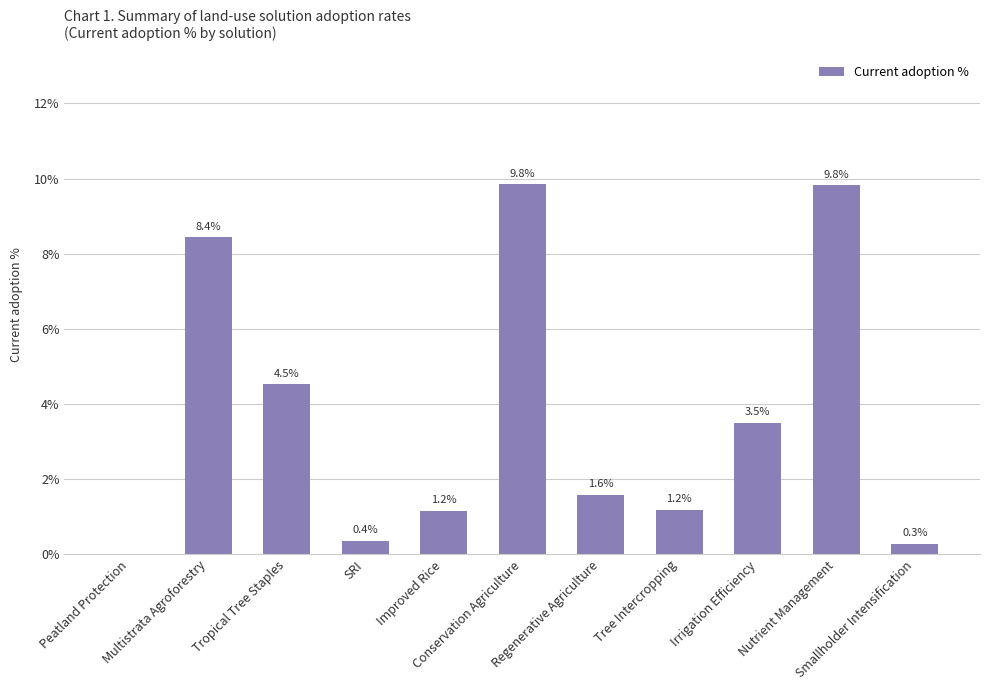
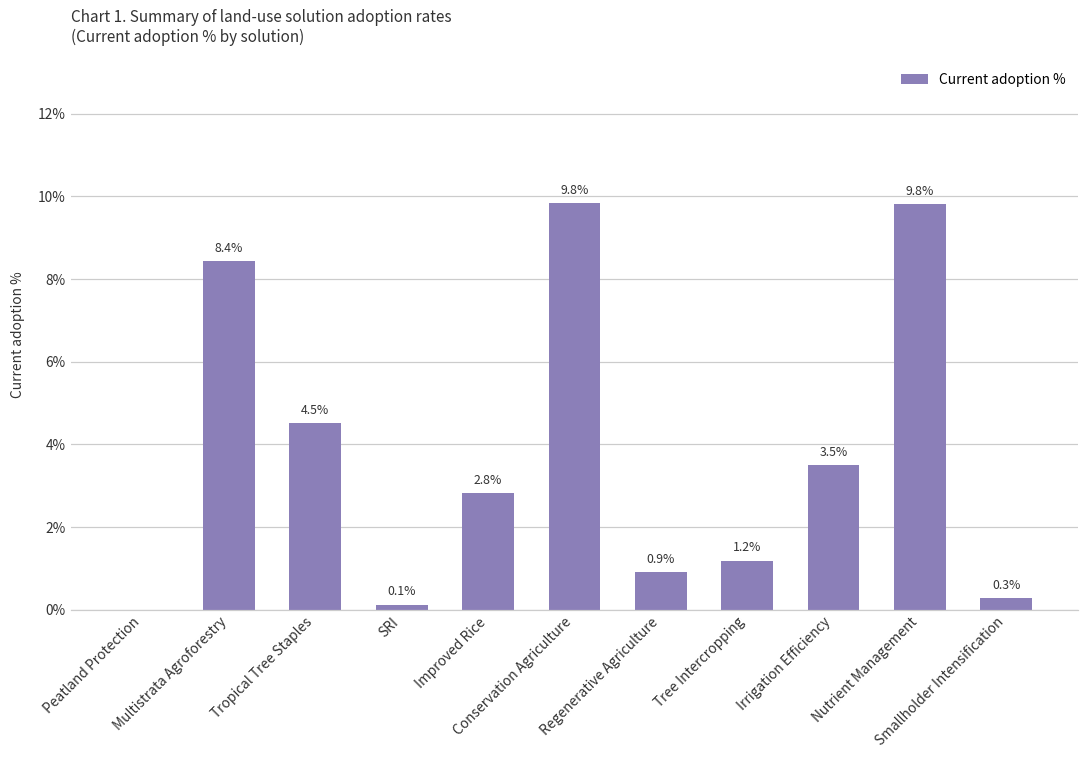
  {
    "Multistrata Agroforestry": "8.4%",
    "Tropical Tree Staples": "4.5%",
-   "SRI": "0.4%",
-   "Improved Rice": "1.2%",
+   "SRI": "0.1%",
+   "Improved Rice": "2.8%",
    "Conservation Agriculture": "9.8%",
-   "Regenerative Agriculture": "1.6%",
+   "Regenerative Agriculture": "0.9%",
    "Tree Intercropping": "1.2%",
    "Irrigation Efficiency": "3.5%",
    "Nutrient Management": "9.8%",
    "Smallholder Intensification": "0.3%"
  }
